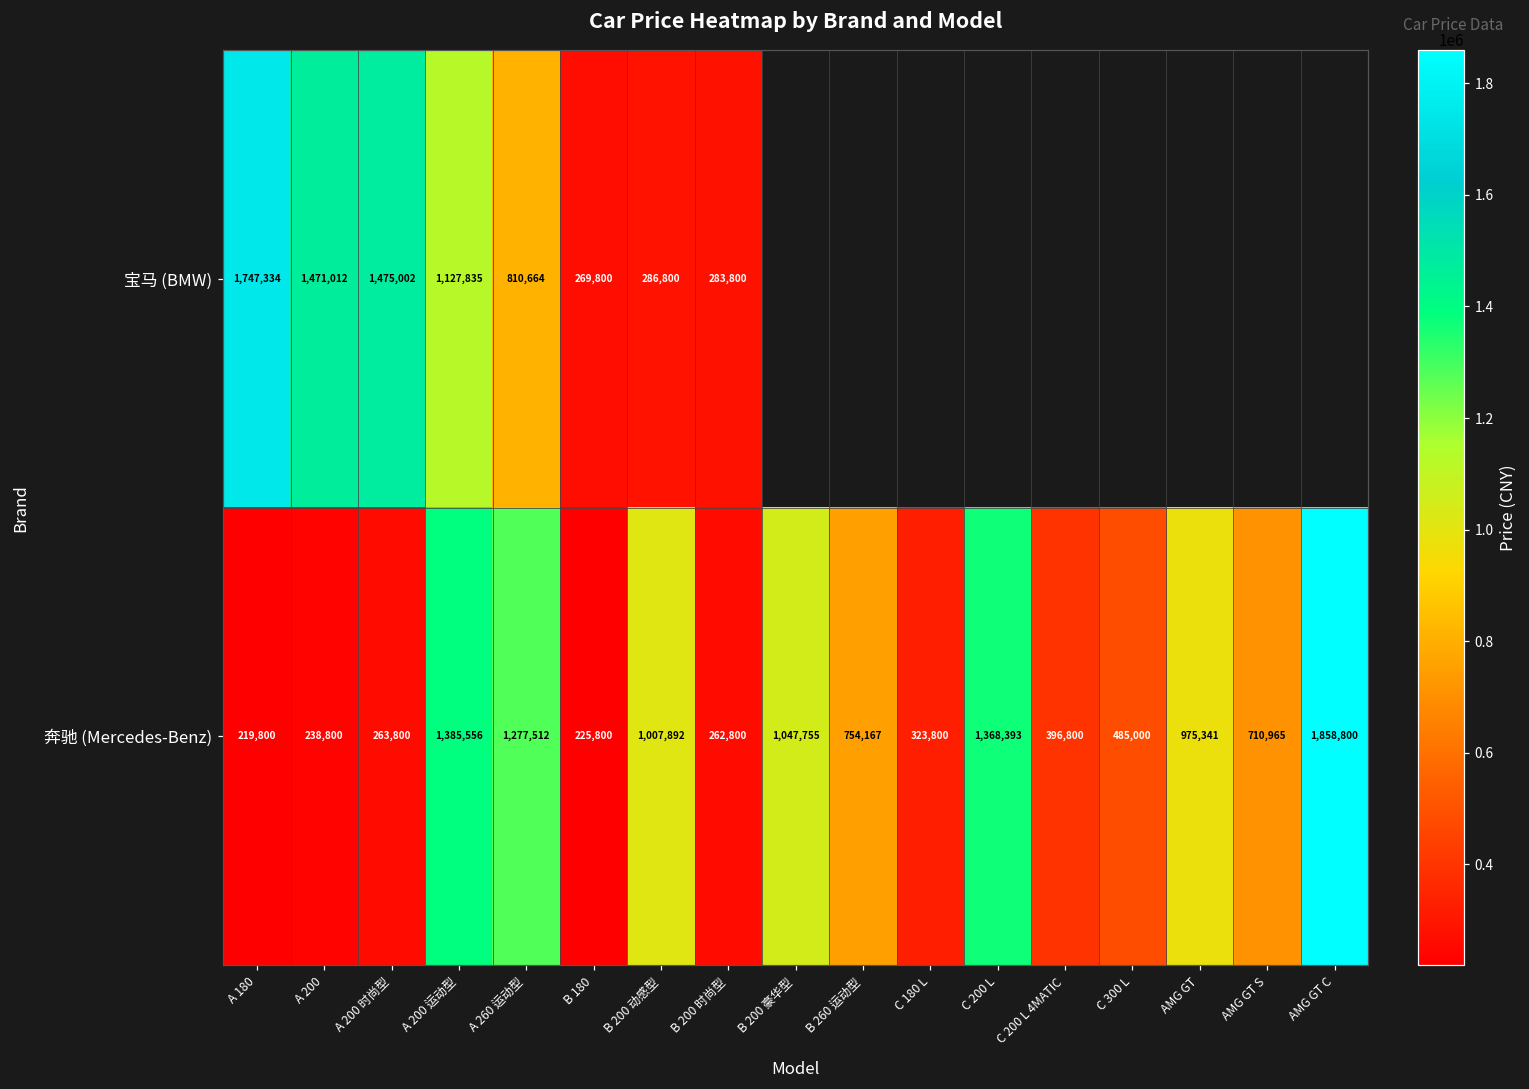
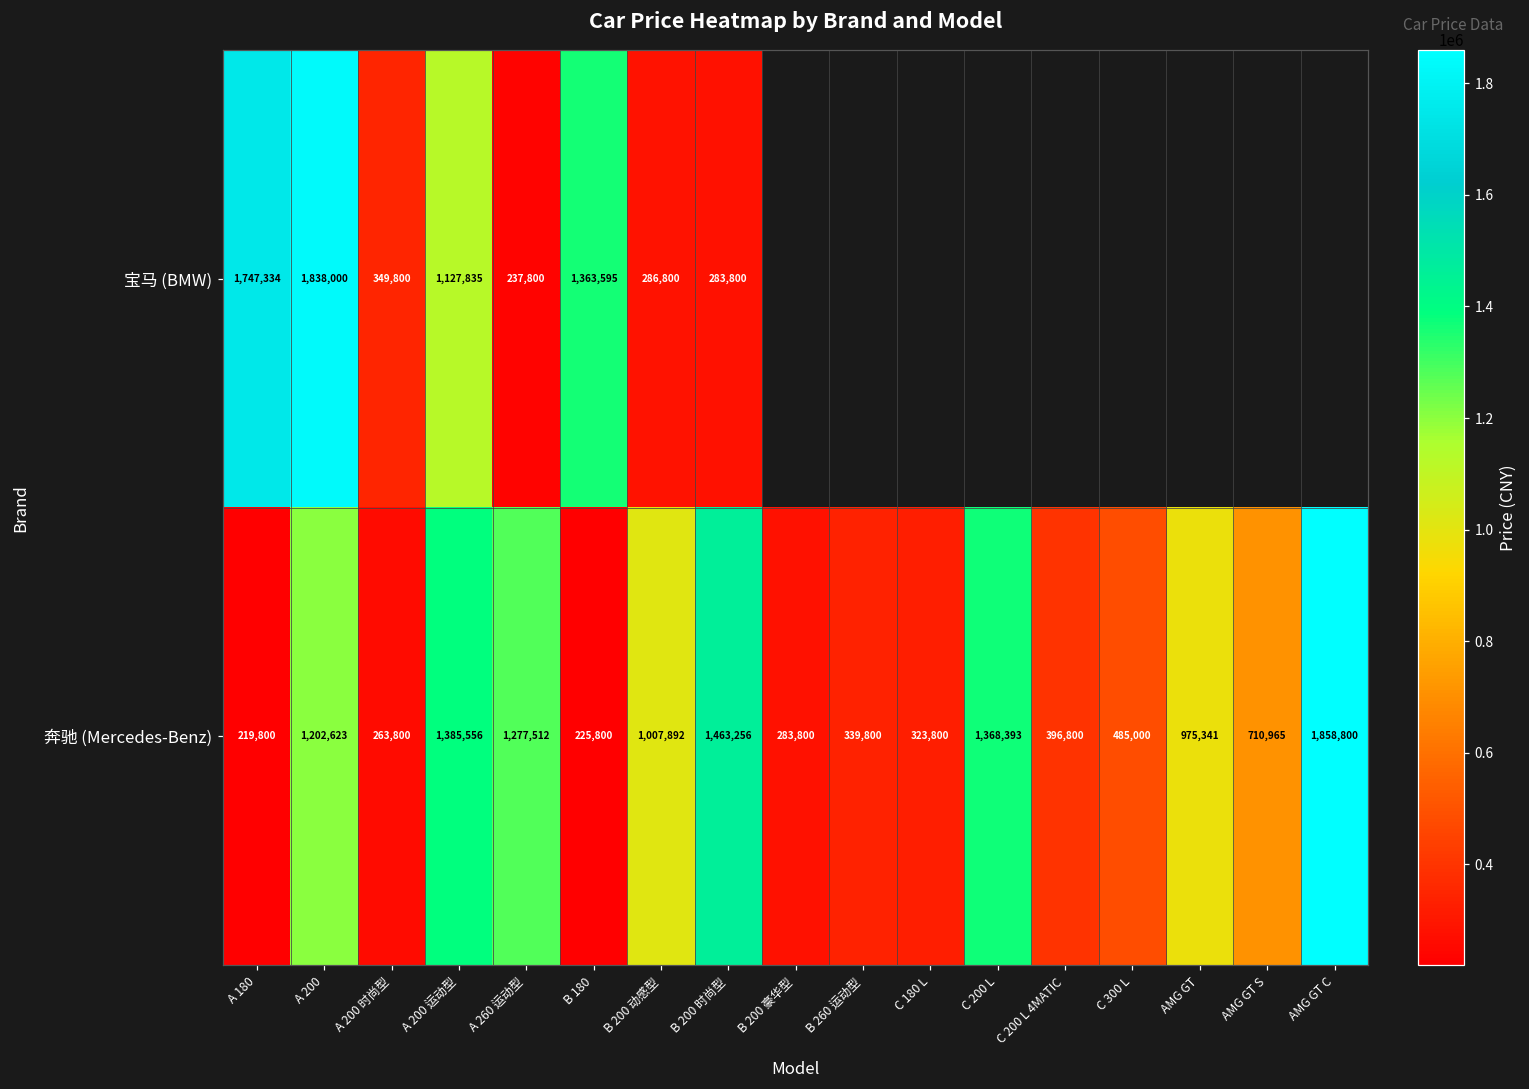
  {
    "宝马 (BMW)": {
      "A 180": "1,747,334",
-     "A 200": "1,471,012",
-     "A 200 时尚型": "1,475,002",
+     "A 200": "1,838,000",
+     "A 200 时尚型": "349,800",
      "A 200 运动型": "1,127,835",
-     "A 260 运动型": "810,664",
-     "B 180": "269,800",
+     "A 260 运动型": "237,800",
+     "B 180": "1,363,595",
      "B 200 动感型": "286,800",
      "B 200 时尚型": "283,800"
    },
    "奔驰 (Mercedes-Benz)": {
      "A 180": "219,800",
-     "A 200": "238,800",
+     "A 200": "1,202,623",
      "A 200 时尚型": "263,800",
      "A 200 运动型": "1,385,556",
      "A 260 运动型": "1,277,512",
      "B 180": "225,800",
      "B 200 动感型": "1,007,892",
-     "B 200 时尚型": "262,800",
-     "B 200 豪华型": "1,047,755",
-     "B 260 运动型": "754,167",
+     "B 200 时尚型": "1,463,256",
+     "B 200 豪华型": "283,800",
+     "B 260 运动型": "339,800",
      "C 180 L": "323,800",
      "C 200 L": "1,368,393",
      "C 200 L 4MATIC": "396,800",
      "C 300 L": "485,000",
      "AMG GT": "975,341",
      "AMG GT S": "710,965",
      "AMG GT C": "1,858,800"
    }
  }
